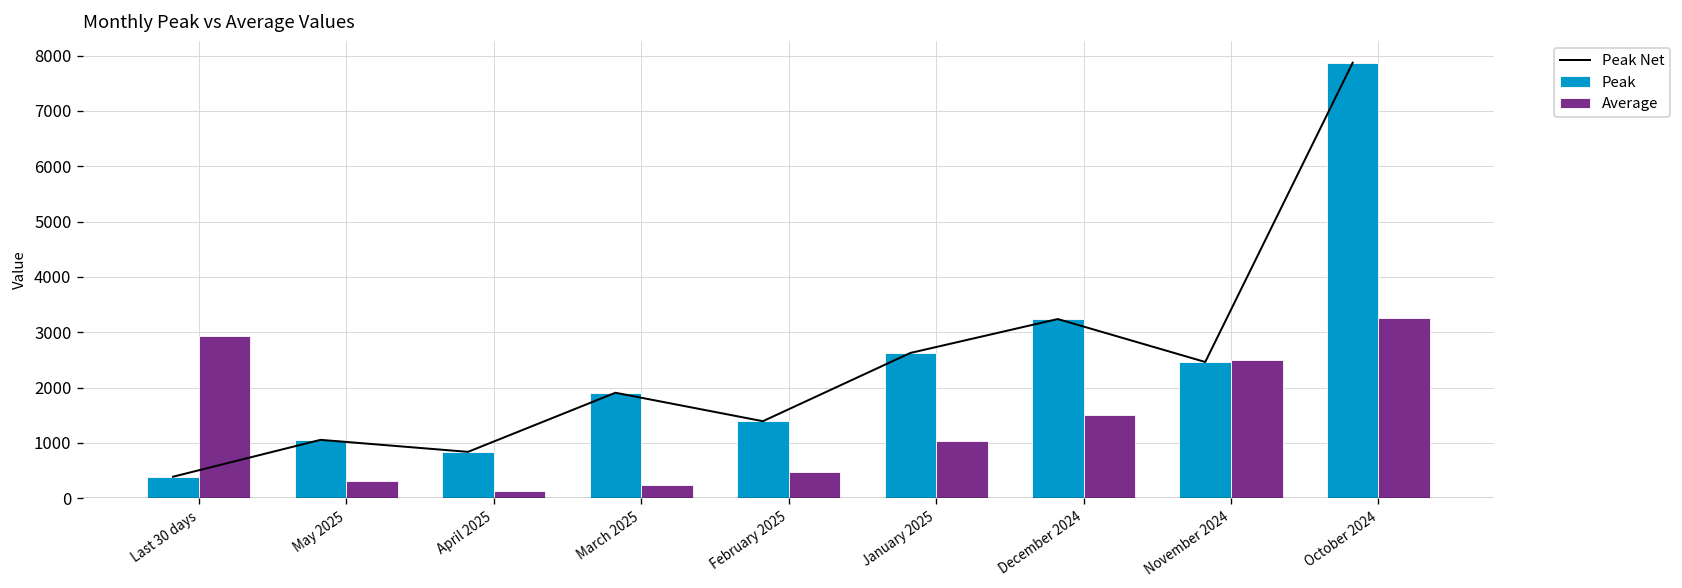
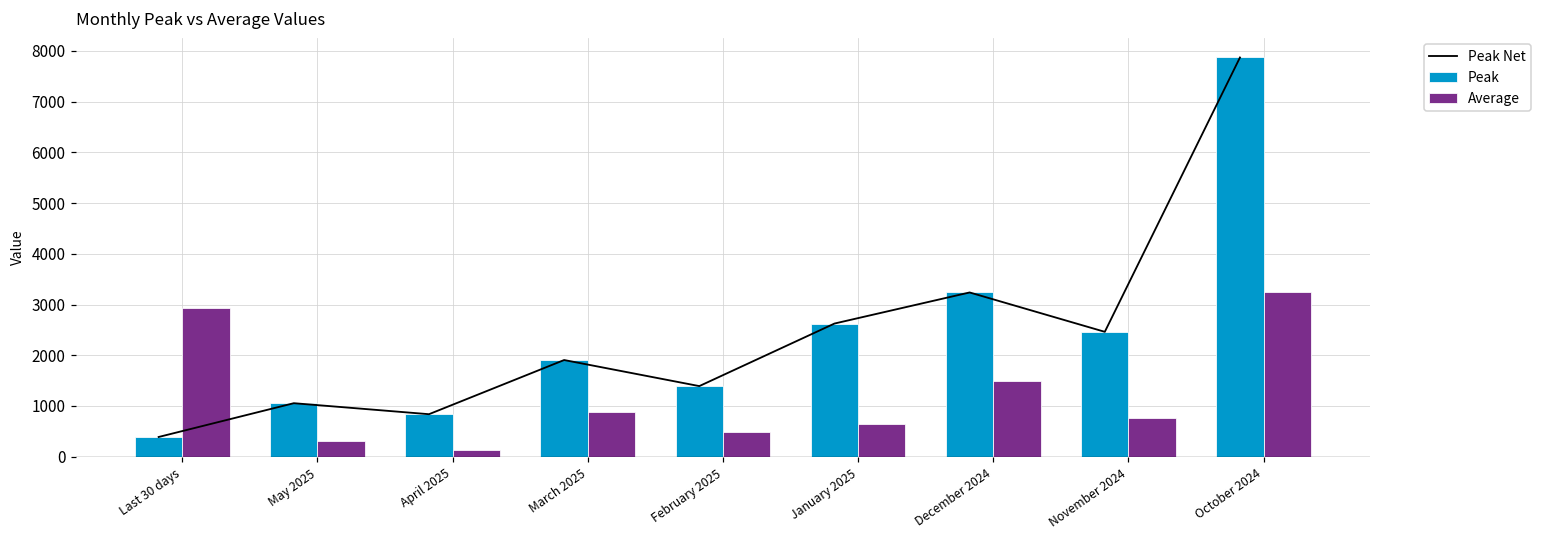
  {
    "Peak": {
      "Last 30 days": 400,
      "May 2025": 1100,
      "April 2025": 800,
      "March 2025": 1900,
      "February 2025": 1400,
      "January 2025": 2600,
      "December 2024": 3200,
      "November 2024": 2500,
      "October 2024": 7900
    },
    "Average": {
      "Last 30 days": 2900,
      "May 2025": 300,
      "April 2025": 100,
-     "March 2025": 200,
+     "March 2025": 900,
      "February 2025": 500,
-     "January 2025": 1000,
+     "January 2025": 600,
      "December 2024": 1500,
-     "November 2024": 2500,
+     "November 2024": 800,
      "October 2024": 3200
    }
  }
